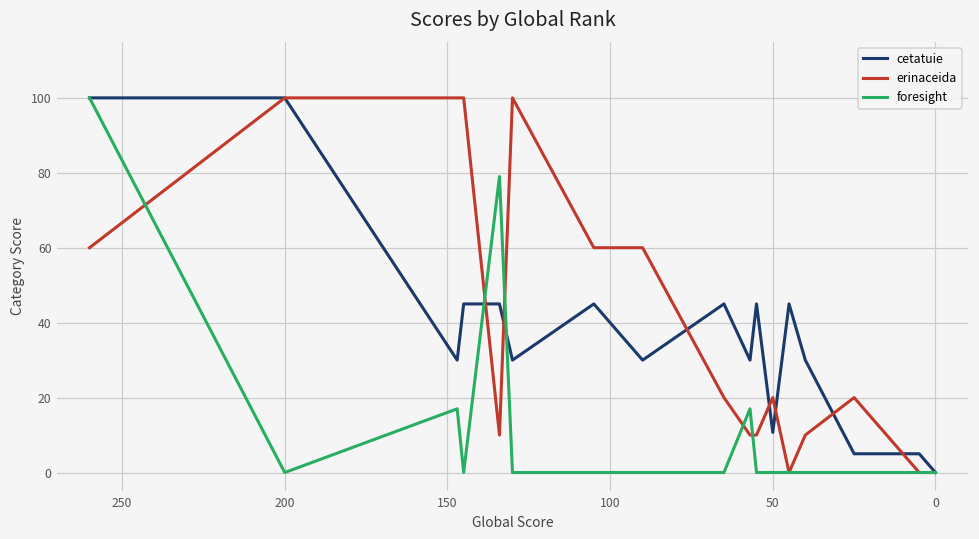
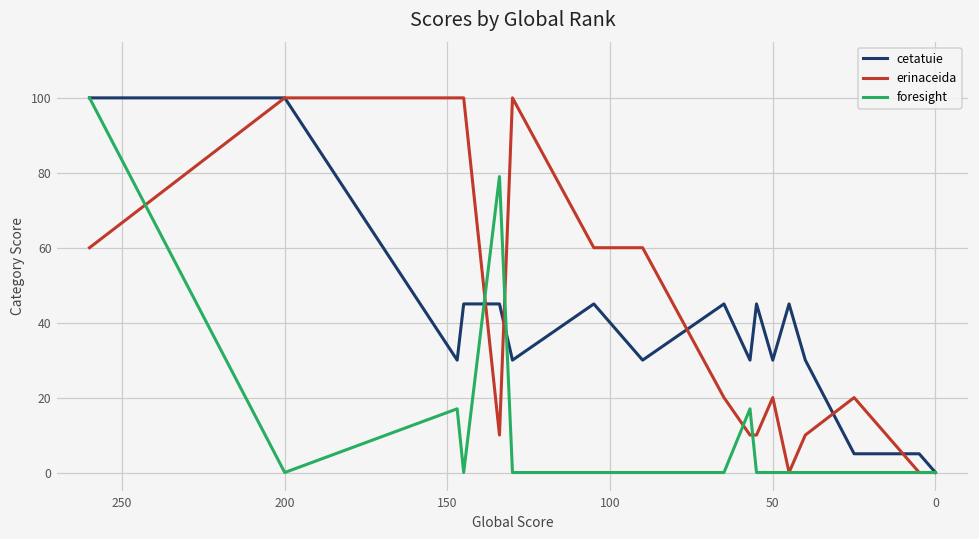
  {
    "cetatuie": {
-     "50": 11
+     "50": 30
    },
    "erinaceida": {
      "50": 20
    },
    "foresight": {
      "200": 0,
      "50": 0
    }
  }
